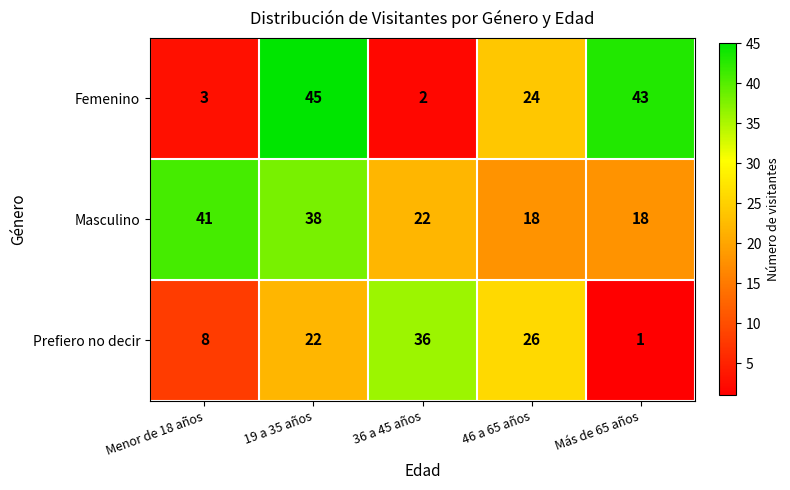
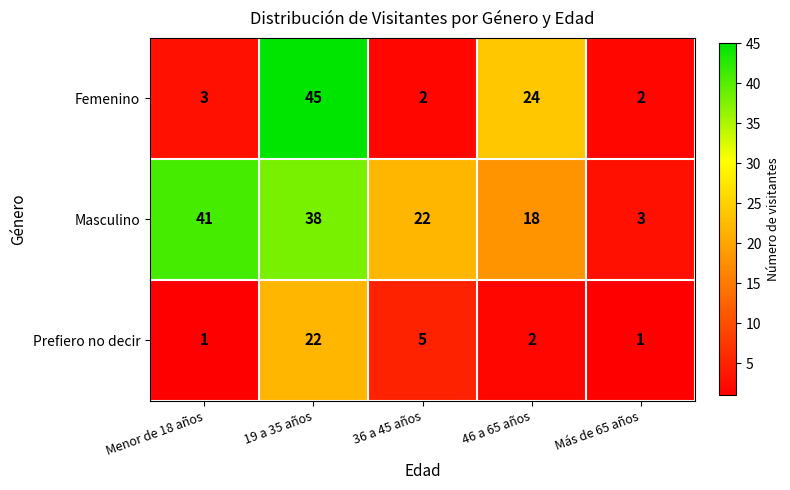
  {
    "Femenino": {
      "Menor de 18 años": 3,
      "19 a 35 años": 45,
      "36 a 45 años": 2,
      "46 a 65 años": 24,
-     "Más de 65 años": 43
+     "Más de 65 años": 2
    },
    "Masculino": {
      "Menor de 18 años": 41,
      "19 a 35 años": 38,
      "36 a 45 años": 22,
      "46 a 65 años": 18,
-     "Más de 65 años": 18
+     "Más de 65 años": 3
    },
    "Prefiero no decir": {
-     "Menor de 18 años": 8,
+     "Menor de 18 años": 1,
      "19 a 35 años": 22,
-     "36 a 45 años": 36,
-     "46 a 65 años": 26,
+     "36 a 45 años": 5,
+     "46 a 65 años": 2,
      "Más de 65 años": 1
    }
  }
